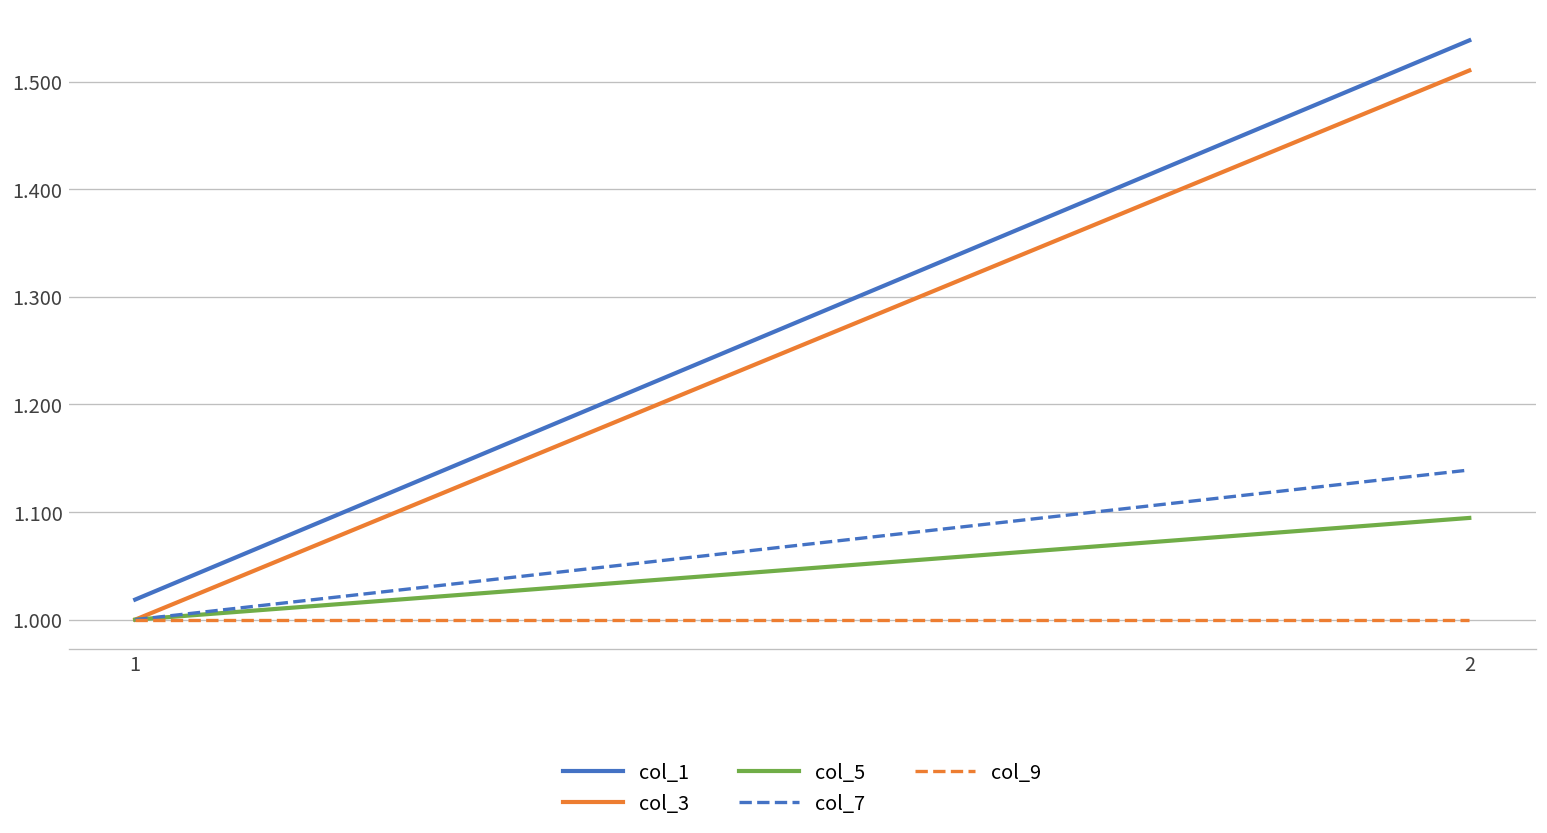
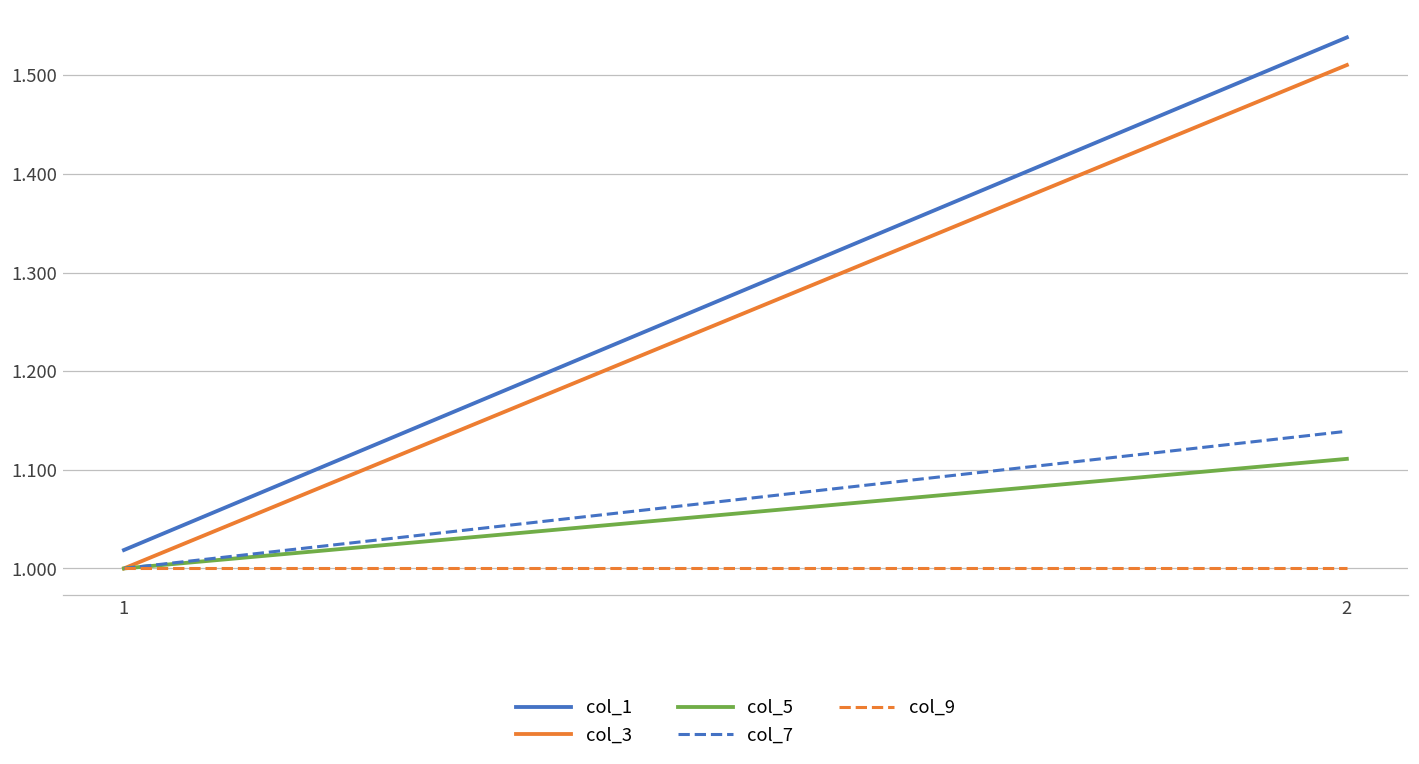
  {
    "col_5": {
-     "2": 1.09
+     "2": 1.11
    }
  }
